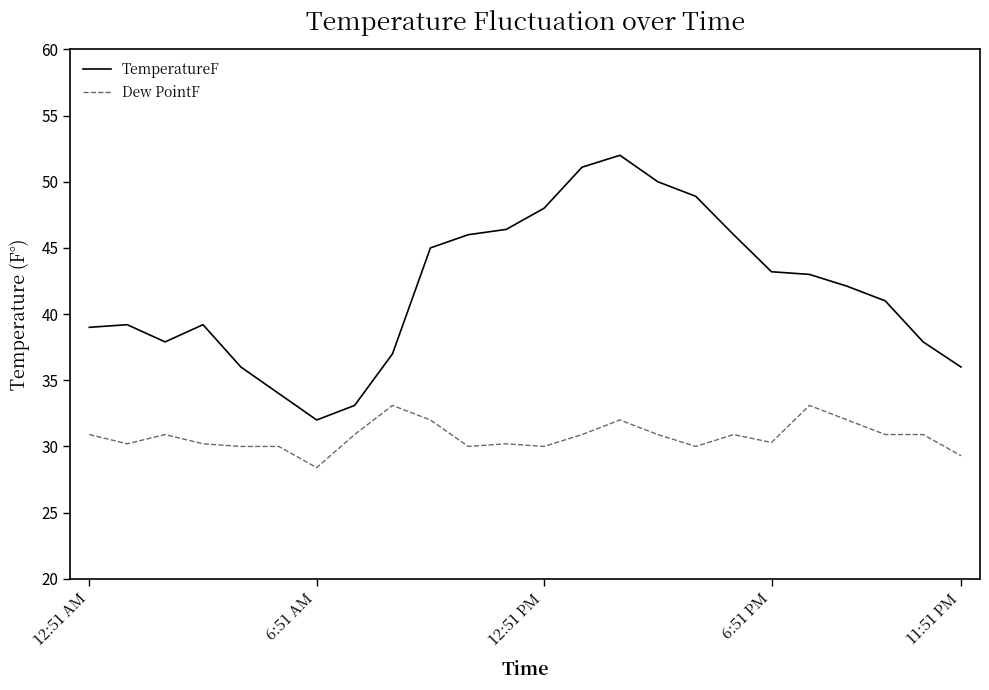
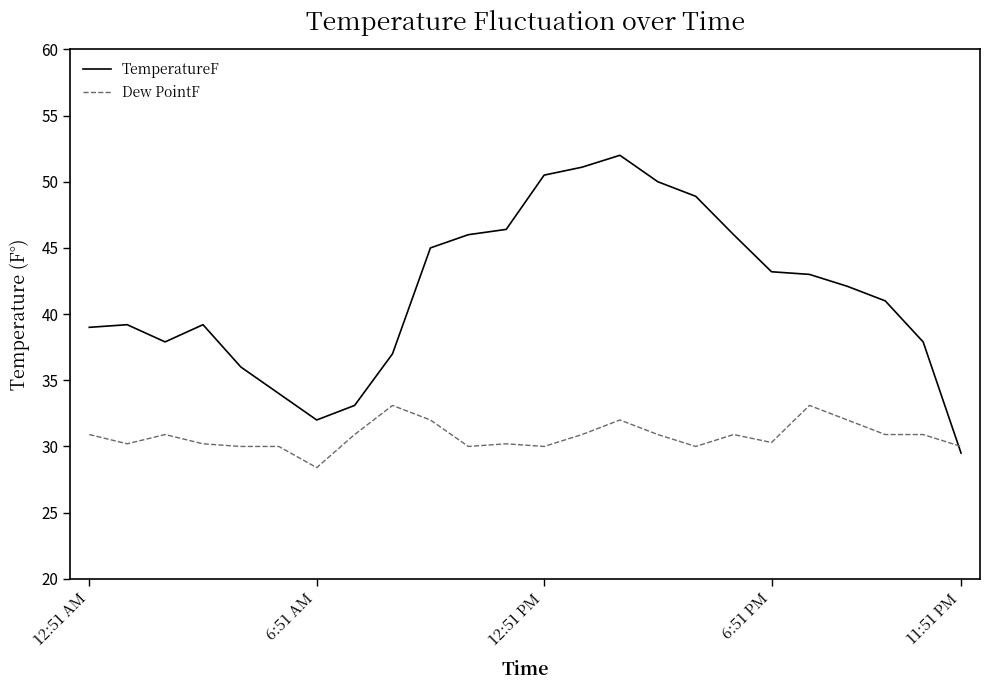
  {
    "TemperatureF": {
      "12:51 AM": 39.0,
      "6:51 AM": 32.0,
-     "12:51 PM": 48.0,
+     "12:51 PM": 50.5,
      "6:51 PM": 43.2,
-     "11:51 PM": 36.0
+     "11:51 PM": 29.5
    },
    "Dew PointF": {
      "12:51 AM": 30.9,
      "6:51 AM": 28.4,
      "12:51 PM": 30.0,
      "6:51 PM": 30.3,
-     "11:51 PM": 29.3
+     "11:51 PM": 30.0
    }
  }
